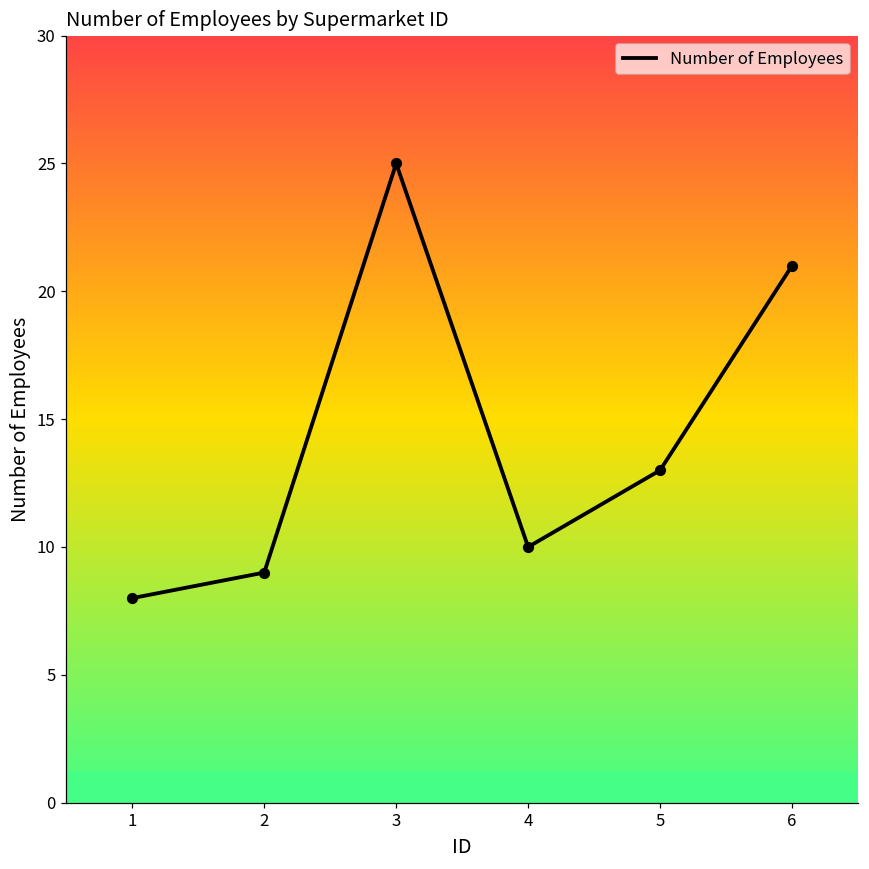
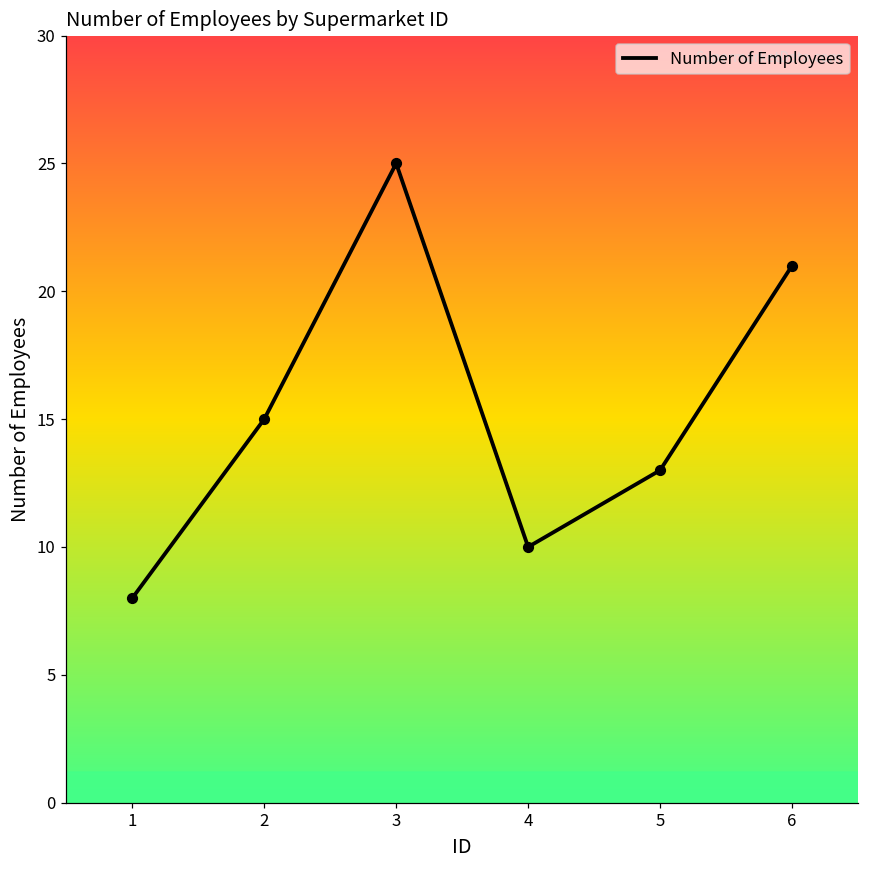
  {
    "1": 8,
-   "2": 9,
+   "2": 15,
    "3": 25,
    "4": 10,
    "5": 13,
    "6": 21
  }
